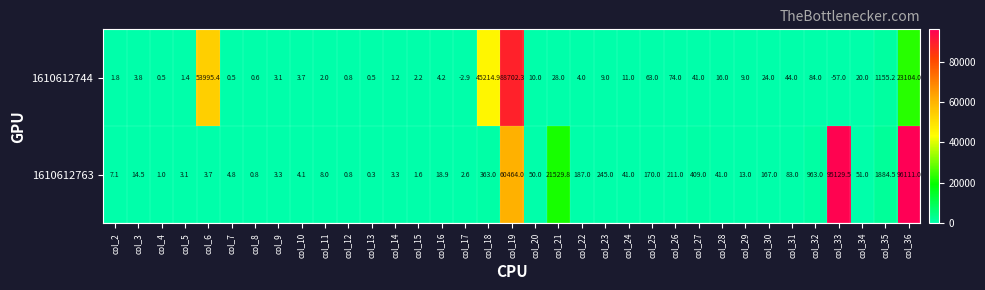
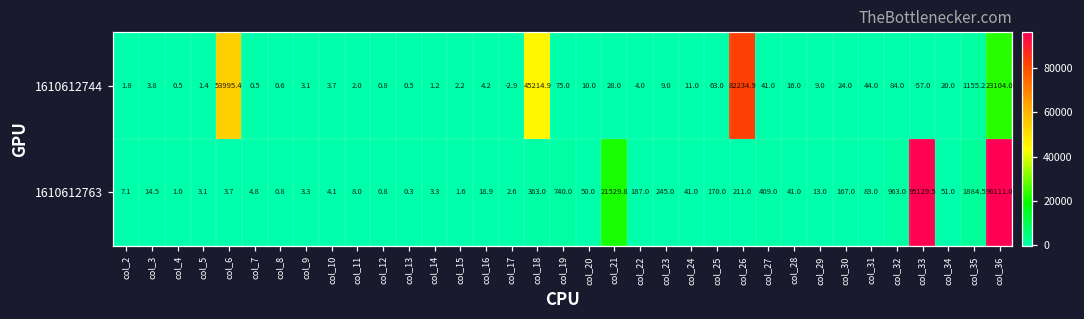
  {
    "1610612744": {
      "col_2": 1.8,
      "col_3": 3.8,
      "col_4": 0.5,
      "col_5": 1.4,
      "col_6": 53995.4,
      "col_7": 0.5,
      "col_8": 0.6,
      "col_9": 3.1,
      "col_10": 3.7,
      "col_11": 2.0,
      "col_12": 0.8,
      "col_13": 0.5,
      "col_14": 1.2,
      "col_15": 2.2,
      "col_16": 4.2,
      "col_17": -2.9,
      "col_18": 45214.9,
-     "col_19": 88702.3,
+     "col_19": 75.0,
      "col_20": 10.0,
      "col_21": 28.0,
      "col_22": 4.0,
      "col_23": 9.0,
      "col_24": 11.0,
      "col_25": 63.0,
-     "col_26": 74.0,
+     "col_26": 82234.9,
      "col_27": 41.0,
      "col_28": 16.0,
      "col_29": 9.0,
      "col_30": 24.0,
      "col_31": 44.0,
      "col_32": 84.0,
      "col_33": -57.0,
      "col_34": 20.0,
      "col_35": 1155.2,
      "col_36": 23104.0
    },
    "1610612763": {
      "col_2": 7.1,
      "col_3": 14.5,
      "col_4": 1.0,
      "col_5": 3.1,
      "col_6": 3.7,
      "col_7": 4.8,
      "col_8": 0.8,
      "col_9": 3.3,
      "col_10": 4.1,
      "col_11": 8.0,
      "col_12": 0.8,
      "col_13": 0.3,
      "col_14": 3.3,
      "col_15": 1.6,
      "col_16": 18.9,
      "col_17": 2.6,
      "col_18": 363.0,
-     "col_19": 60464.0,
+     "col_19": 740.0,
      "col_20": 50.0,
      "col_21": 21529.8,
      "col_22": 187.0,
      "col_23": 245.0,
      "col_24": 41.0,
      "col_25": 170.0,
      "col_26": 211.0,
      "col_27": 409.0,
      "col_28": 41.0,
      "col_29": 13.0,
      "col_30": 167.0,
      "col_31": 83.0,
      "col_32": 963.0,
      "col_33": 95129.5,
      "col_34": 51.0,
      "col_35": 1884.5,
      "col_36": 96111.0
    }
  }
